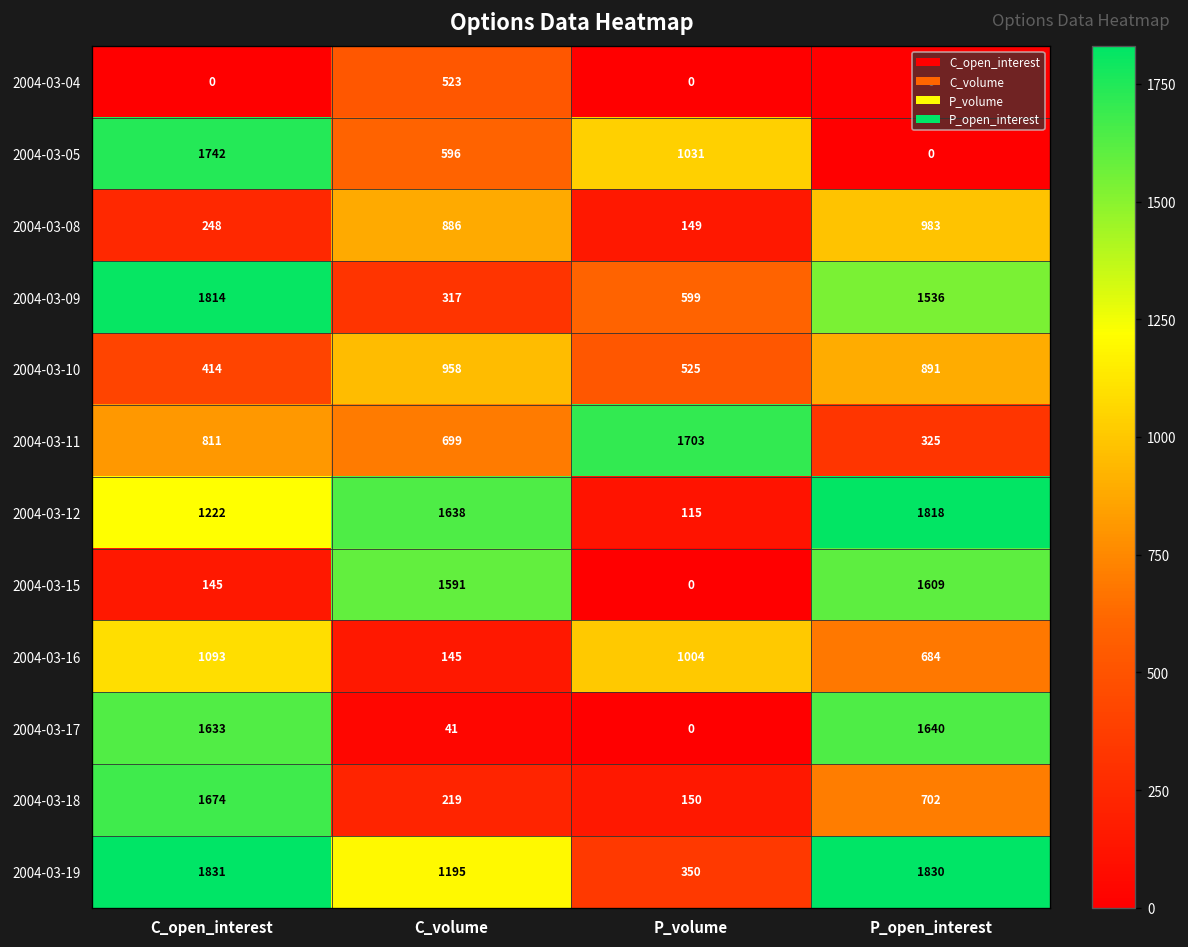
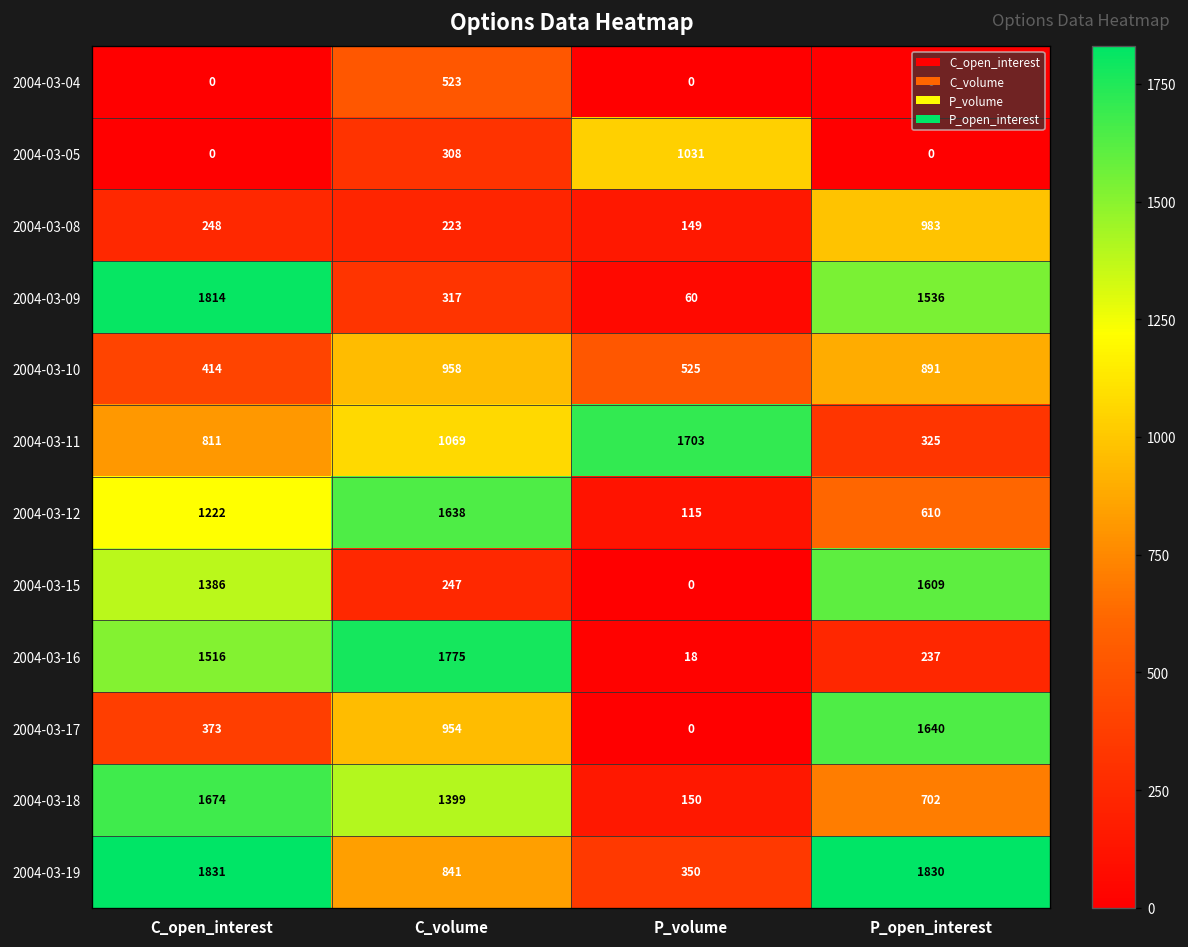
  {
    "2004-03-04": {
      "C_open_interest": 0,
      "C_volume": 523,
      "P_volume": 0
    },
    "2004-03-05": {
-     "C_open_interest": 1742,
-     "C_volume": 596,
+     "C_open_interest": 0,
+     "C_volume": 308,
      "P_volume": 1031,
      "P_open_interest": 0
    },
    "2004-03-08": {
      "C_open_interest": 248,
-     "C_volume": 886,
+     "C_volume": 223,
      "P_volume": 149,
      "P_open_interest": 983
    },
    "2004-03-09": {
      "C_open_interest": 1814,
      "C_volume": 317,
-     "P_volume": 599,
+     "P_volume": 60,
      "P_open_interest": 1536
    },
    "2004-03-10": {
      "C_open_interest": 414,
      "C_volume": 958,
      "P_volume": 525,
      "P_open_interest": 891
    },
    "2004-03-11": {
      "C_open_interest": 811,
-     "C_volume": 699,
+     "C_volume": 1069,
      "P_volume": 1703,
      "P_open_interest": 325
    },
    "2004-03-12": {
      "C_open_interest": 1222,
      "C_volume": 1638,
      "P_volume": 115,
-     "P_open_interest": 1818
+     "P_open_interest": 610
    },
    "2004-03-15": {
-     "C_open_interest": 145,
-     "C_volume": 1591,
+     "C_open_interest": 1386,
+     "C_volume": 247,
      "P_volume": 0,
      "P_open_interest": 1609
    },
    "2004-03-16": {
-     "C_open_interest": 1093,
-     "C_volume": 145,
-     "P_volume": 1004,
-     "P_open_interest": 684
+     "C_open_interest": 1516,
+     "C_volume": 1775,
+     "P_volume": 18,
+     "P_open_interest": 237
    },
    "2004-03-17": {
-     "C_open_interest": 1633,
-     "C_volume": 41,
+     "C_open_interest": 373,
+     "C_volume": 954,
      "P_volume": 0,
      "P_open_interest": 1640
    },
    "2004-03-18": {
      "C_open_interest": 1674,
-     "C_volume": 219,
+     "C_volume": 1399,
      "P_volume": 150,
      "P_open_interest": 702
    },
    "2004-03-19": {
      "C_open_interest": 1831,
-     "C_volume": 1195,
+     "C_volume": 841,
      "P_volume": 350,
      "P_open_interest": 1830
    }
  }
